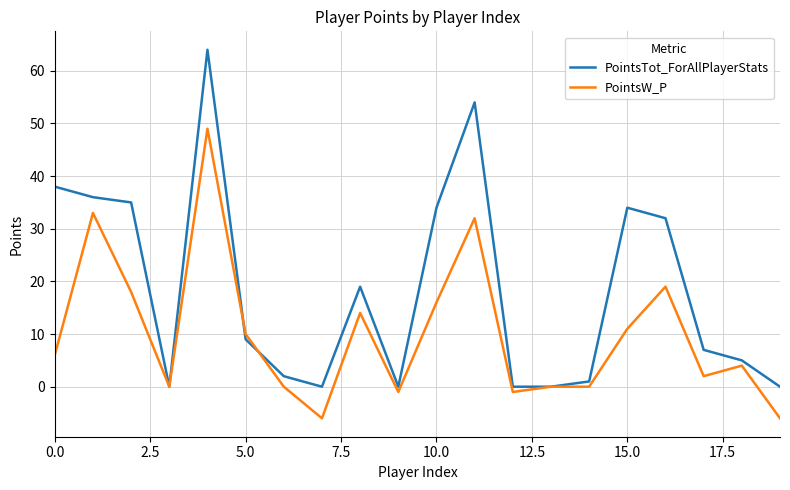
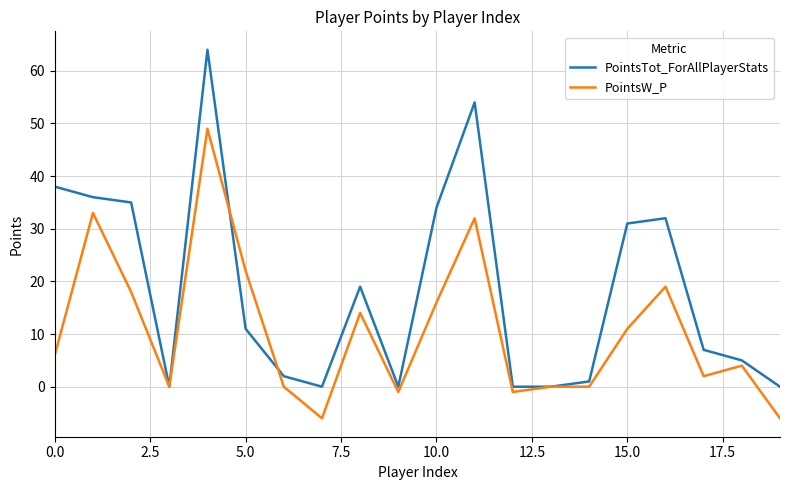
  {
    "PointsTot_ForAllPlayerStats": {
      "0.0": 38,
-     "5.0": 9,
+     "5.0": 11,
      "10.0": 34,
-     "15.0": 34
+     "15.0": 31
    },
    "PointsW_P": {
      "0.0": 6,
-     "5.0": 10,
+     "5.0": 22,
      "10.0": 16,
      "15.0": 11
    }
  }
